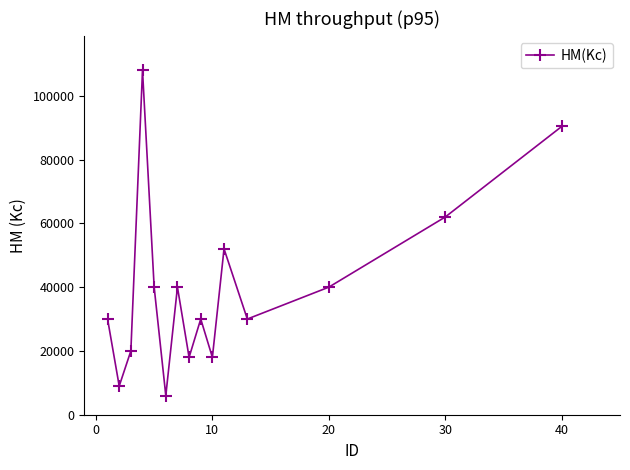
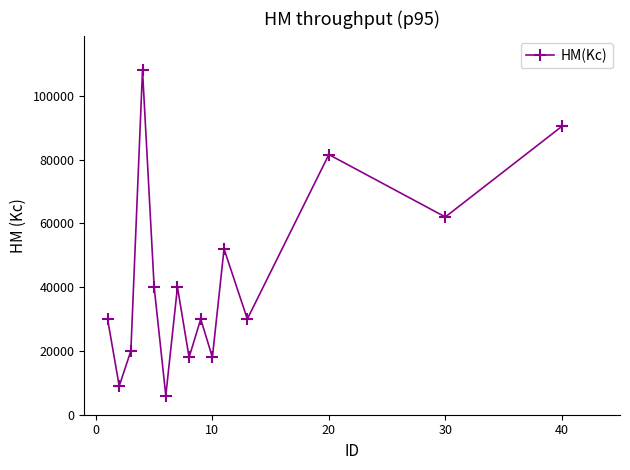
  {
    "10": 18000,
-   "20": 40000,
+   "20": 82000,
    "30": 62000,
    "40": 90000
  }
